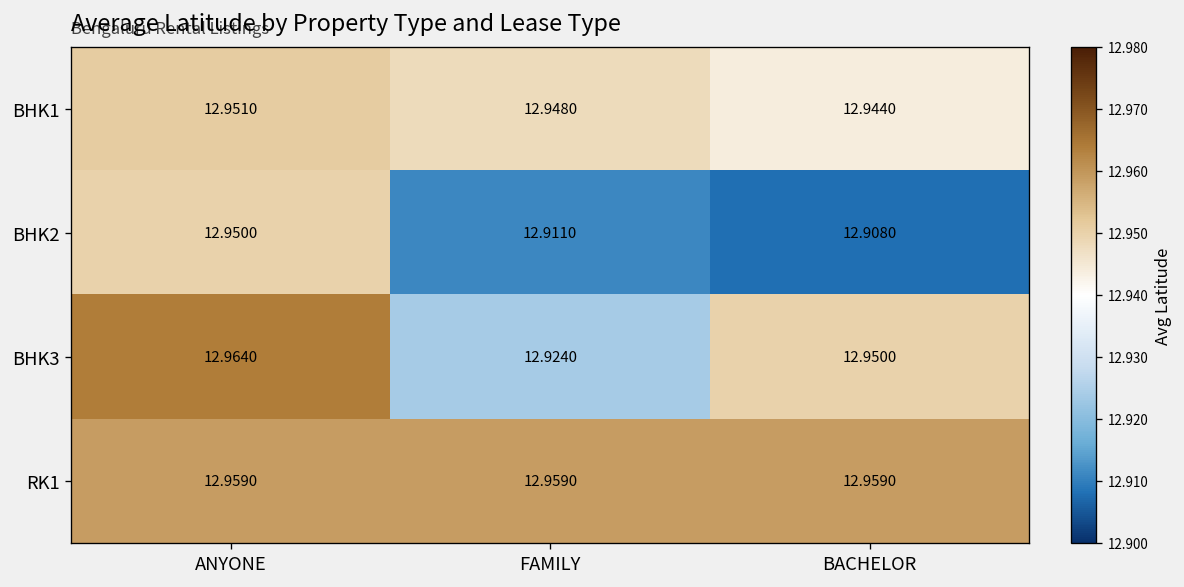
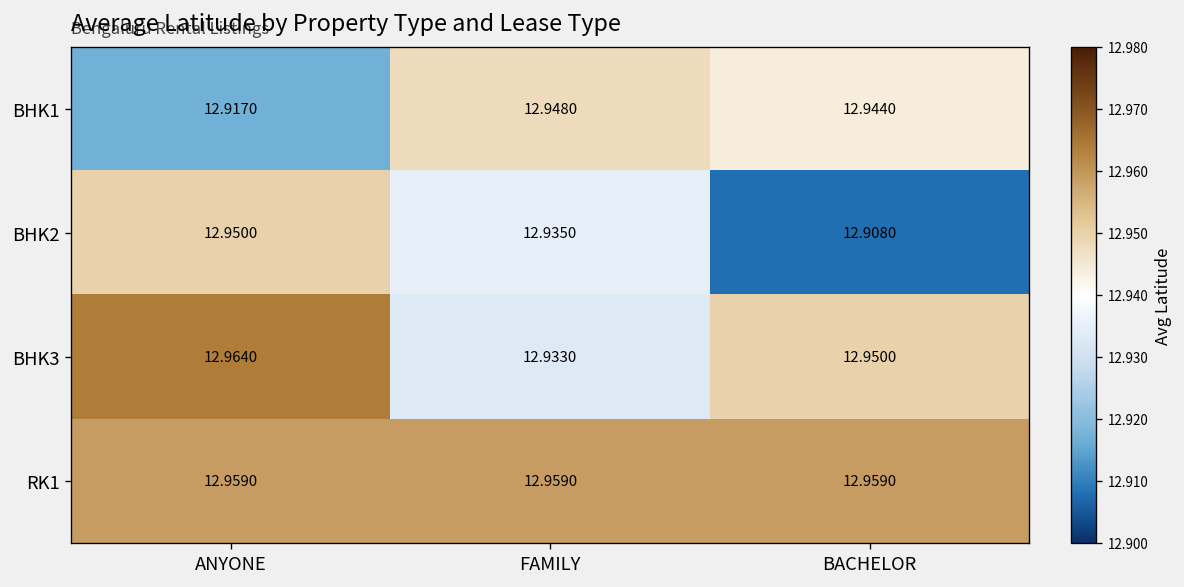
  {
    "BHK1": {
-     "ANYONE": 12.9510,
+     "ANYONE": 12.9170,
      "FAMILY": 12.9480,
      "BACHELOR": 12.9440
    },
    "BHK2": {
      "ANYONE": 12.9500,
-     "FAMILY": 12.9110,
+     "FAMILY": 12.9350,
      "BACHELOR": 12.9080
    },
    "BHK3": {
      "ANYONE": 12.9640,
-     "FAMILY": 12.9240,
+     "FAMILY": 12.9330,
      "BACHELOR": 12.9500
    },
    "RK1": {
      "ANYONE": 12.9590,
      "FAMILY": 12.9590,
      "BACHELOR": 12.9590
    }
  }
